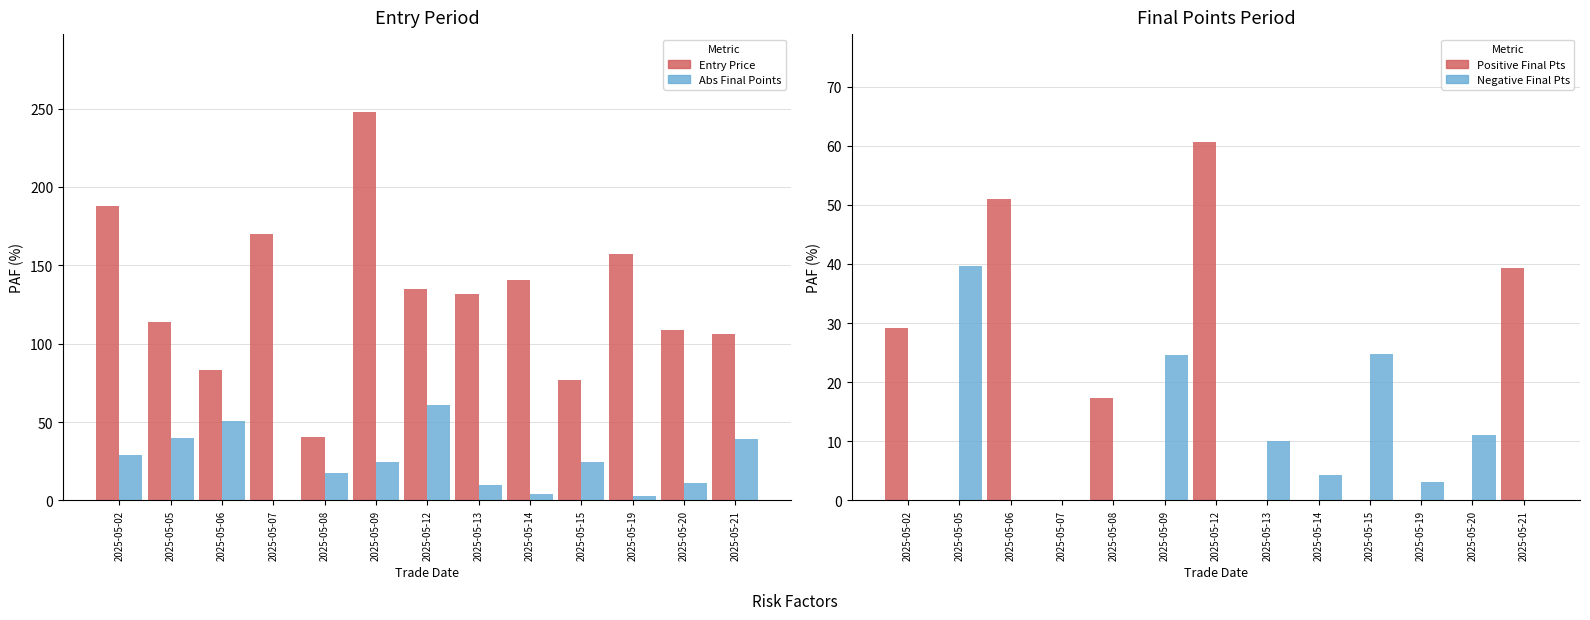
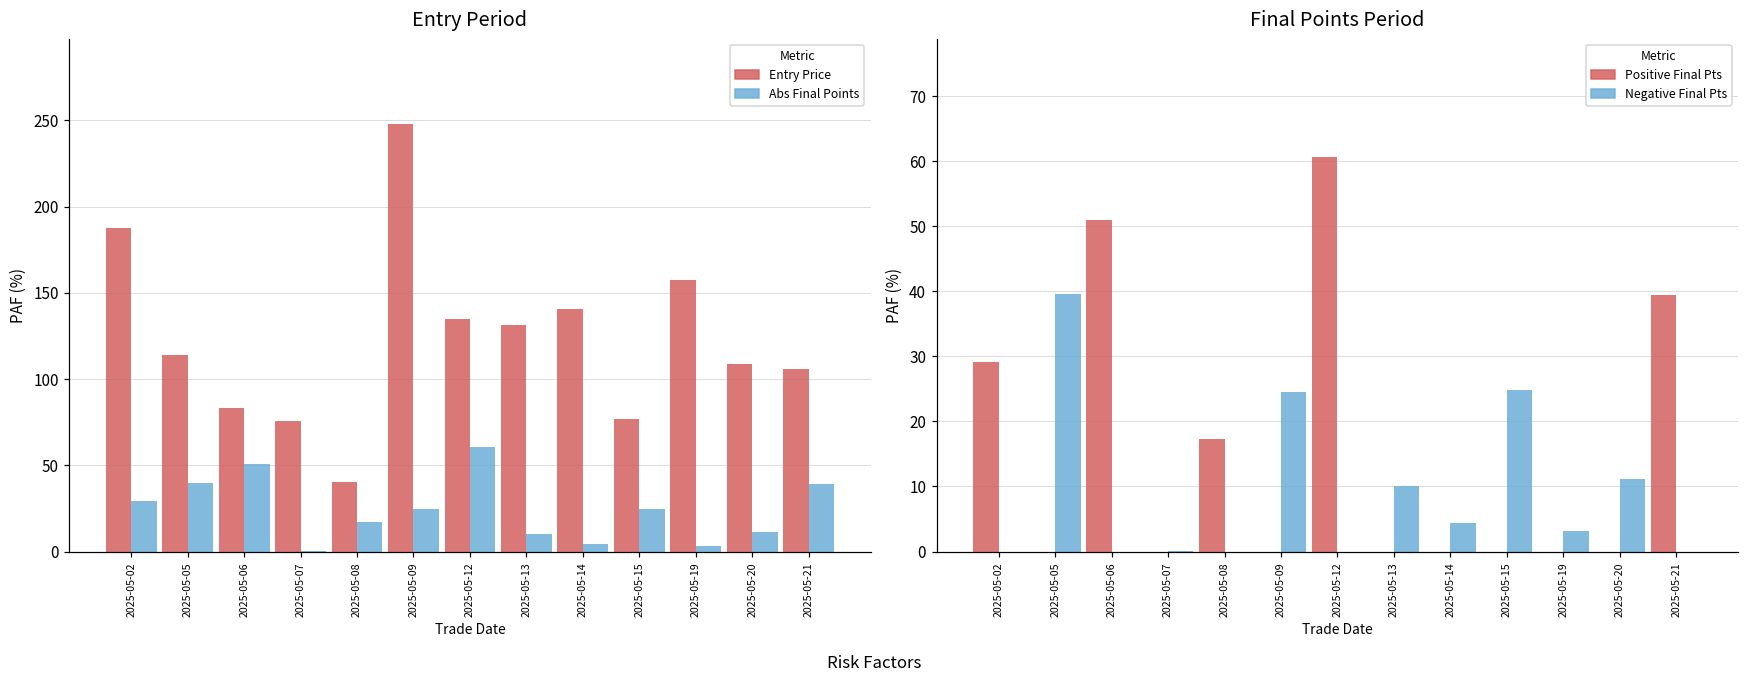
  {
    "Entry Period": {
      "Entry Price": {
        "2025-05-02": 188,
        "2025-05-05": 114,
        "2025-05-06": 83,
-       "2025-05-07": 170,
+       "2025-05-07": 76,
        "2025-05-08": 40,
        "2025-05-09": 248,
        "2025-05-12": 135,
        "2025-05-13": 132,
        "2025-05-14": 141,
        "2025-05-15": 77,
        "2025-05-19": 157,
        "2025-05-20": 109,
        "2025-05-21": 106
      },
      "Abs Final Points": {
        "2025-05-02": 29,
        "2025-05-05": 40,
        "2025-05-06": 51,
        "2025-05-08": 17,
        "2025-05-09": 25,
        "2025-05-12": 61,
        "2025-05-13": 10,
        "2025-05-14": 4,
        "2025-05-15": 25,
        "2025-05-19": 3,
        "2025-05-20": 11,
        "2025-05-21": 39
      }
    },
    "Final Points Period": {
      "Positive Final Pts": {
        "2025-05-02": 29,
        "2025-05-05": 0,
        "2025-05-06": 51,
        "2025-05-07": 0,
        "2025-05-08": 17,
        "2025-05-09": 0,
        "2025-05-12": 61,
        "2025-05-13": 0,
        "2025-05-14": 0,
        "2025-05-15": 0,
        "2025-05-19": 0,
        "2025-05-20": 0,
        "2025-05-21": 39
      },
      "Negative Final Pts": {
        "2025-05-02": 0,
        "2025-05-05": 40,
        "2025-05-06": 0,
        "2025-05-08": 0,
        "2025-05-09": 25,
        "2025-05-12": 0,
        "2025-05-13": 10,
        "2025-05-14": 4,
        "2025-05-15": 25,
        "2025-05-19": 3,
        "2025-05-20": 11,
        "2025-05-21": 0
      }
    }
  }
